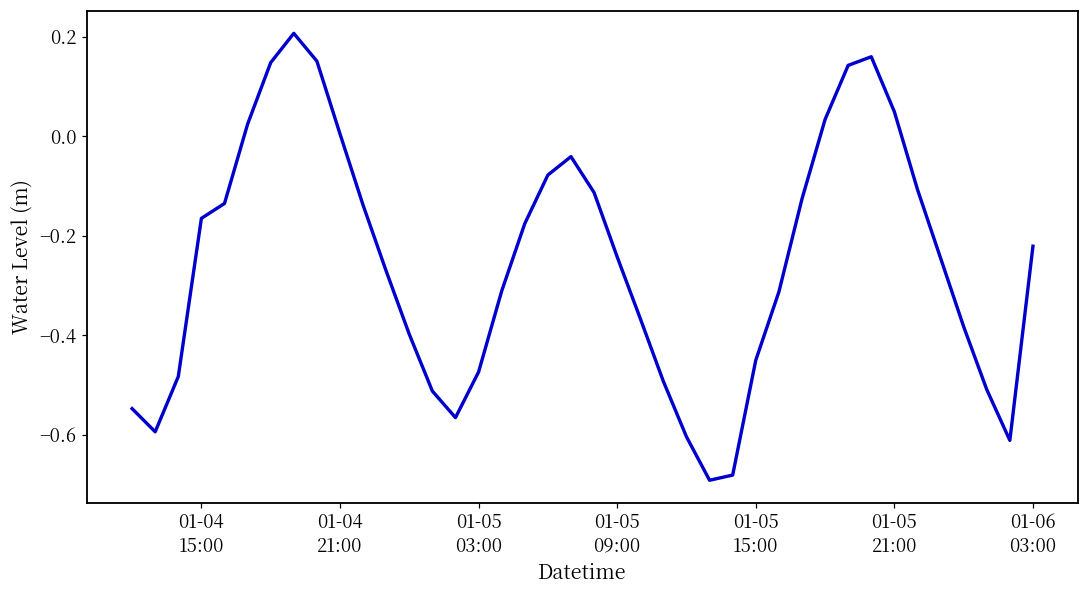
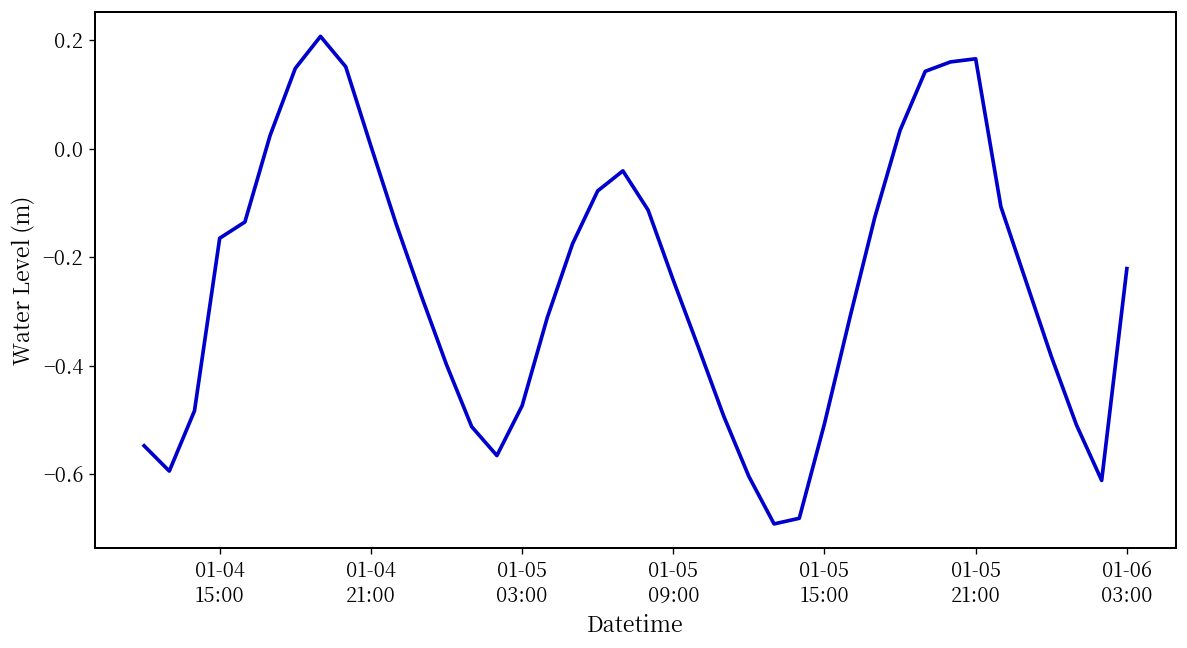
  {
    "01-04 15:00": -0.17,
    "01-04 21:00": 0.00,
    "01-05 03:00": -0.47,
    "01-05 09:00": -0.24,
-   "01-05 15:00": -0.45,
-   "01-05 21:00": 0.05,
+   "01-05 15:00": -0.51,
+   "01-05 21:00": 0.17,
    "01-06 03:00": -0.22
  }
